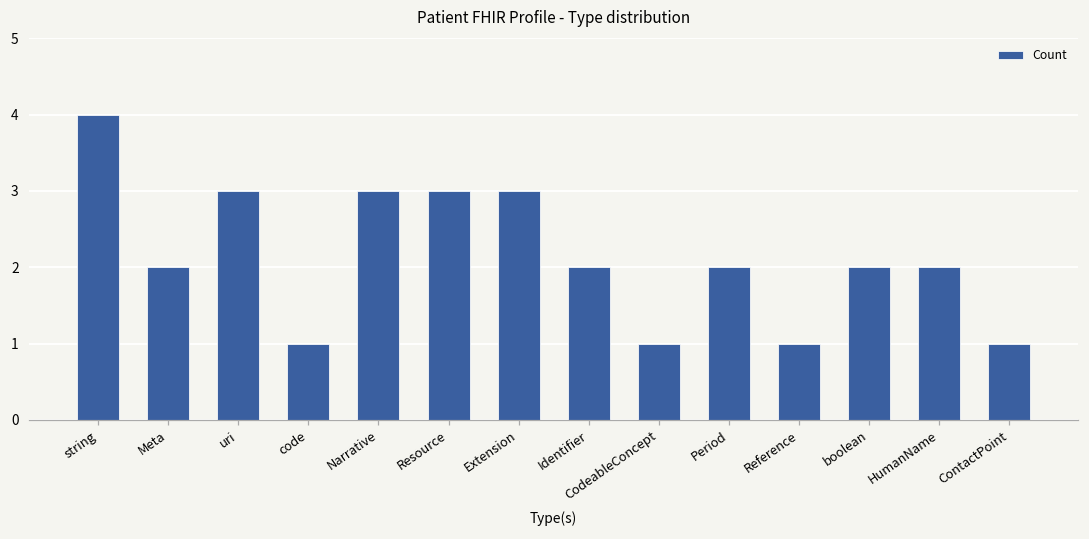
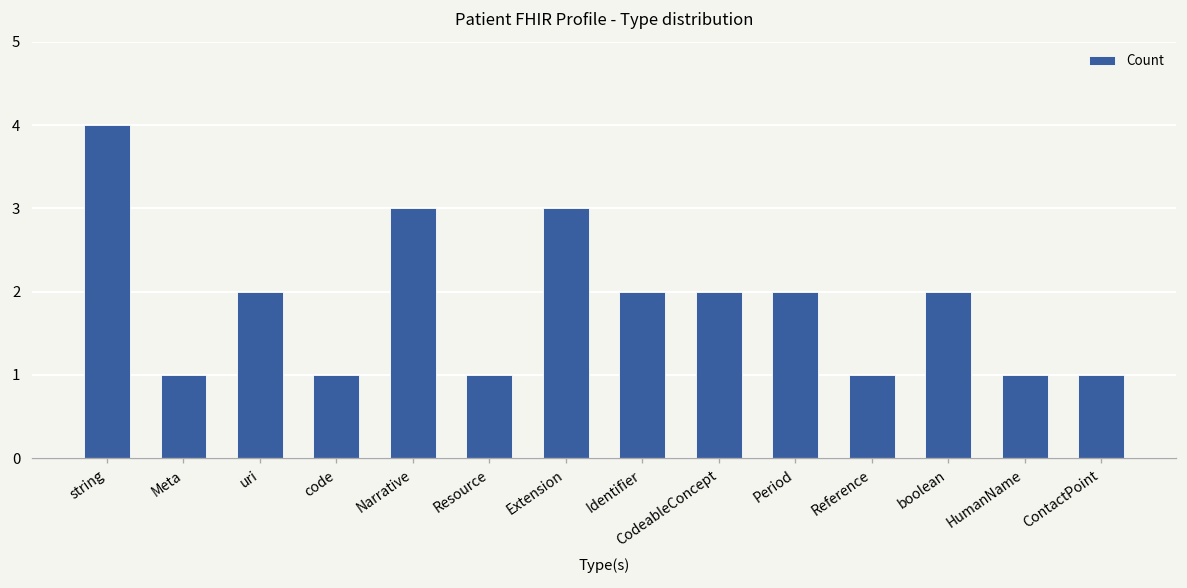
  {
    "string": 4,
-   "Meta": 2,
-   "uri": 3,
+   "Meta": 1,
+   "uri": 2,
    "code": 1,
    "Narrative": 3,
-   "Resource": 3,
+   "Resource": 1,
    "Extension": 3,
    "Identifier": 2,
-   "CodeableConcept": 1,
+   "CodeableConcept": 2,
    "Period": 2,
    "Reference": 1,
    "boolean": 2,
-   "HumanName": 2,
+   "HumanName": 1,
    "ContactPoint": 1
  }
